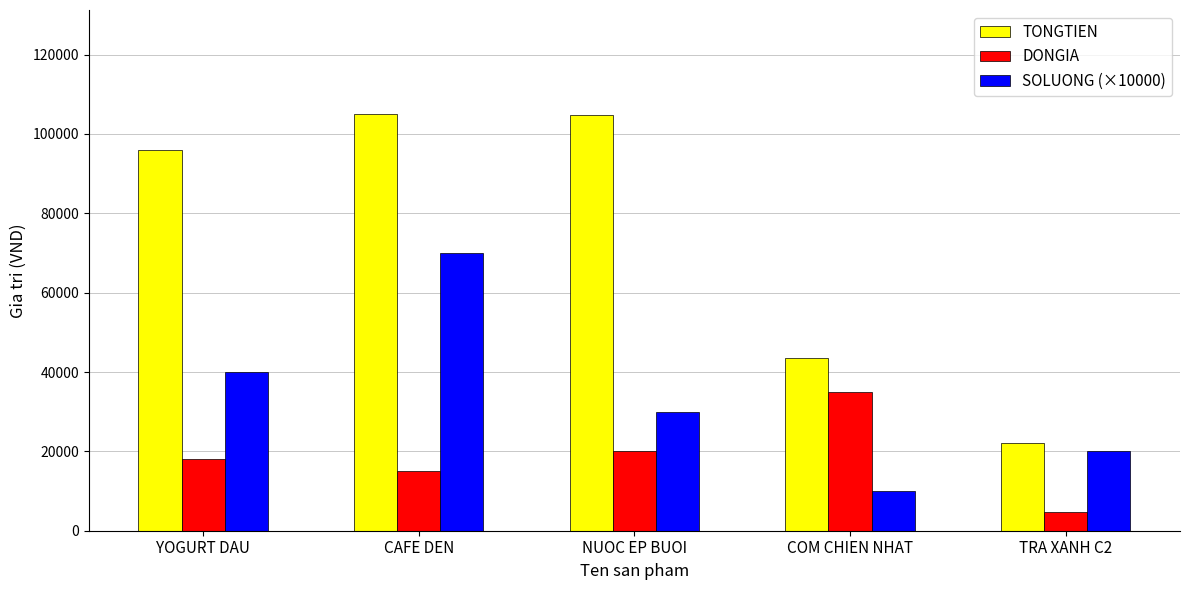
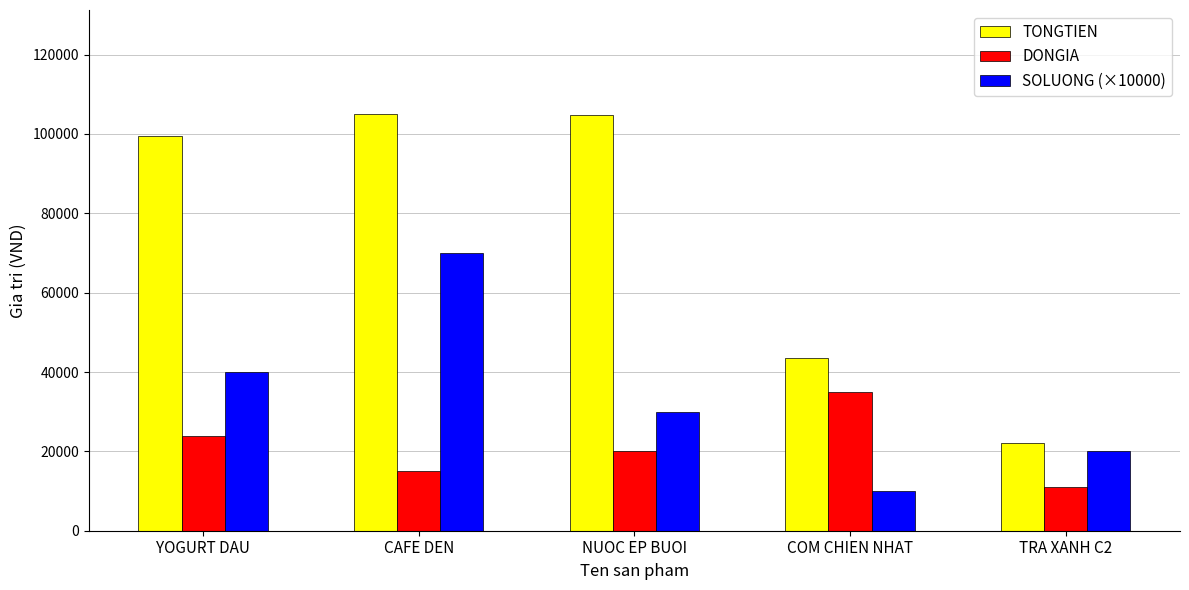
  {
    "TONGTIEN": {
-     "YOGURT DAU": 96000,
+     "YOGURT DAU": 99000,
      "CAFE DEN": 105000,
      "NUOC EP BUOI": 105000,
      "COM CHIEN NHAT": 43000,
      "TRA XANH C2": 22000
    },
    "DONGIA": {
-     "YOGURT DAU": 18000,
+     "YOGURT DAU": 24000,
      "CAFE DEN": 15000,
      "NUOC EP BUOI": 20000,
      "COM CHIEN NHAT": 35000,
-     "TRA XANH C2": 5000
+     "TRA XANH C2": 11000
    },
    "SOLUONG (×10000)": {
      "YOGURT DAU": 40000,
      "CAFE DEN": 70000,
      "NUOC EP BUOI": 30000,
      "COM CHIEN NHAT": 10000,
      "TRA XANH C2": 20000
    }
  }
